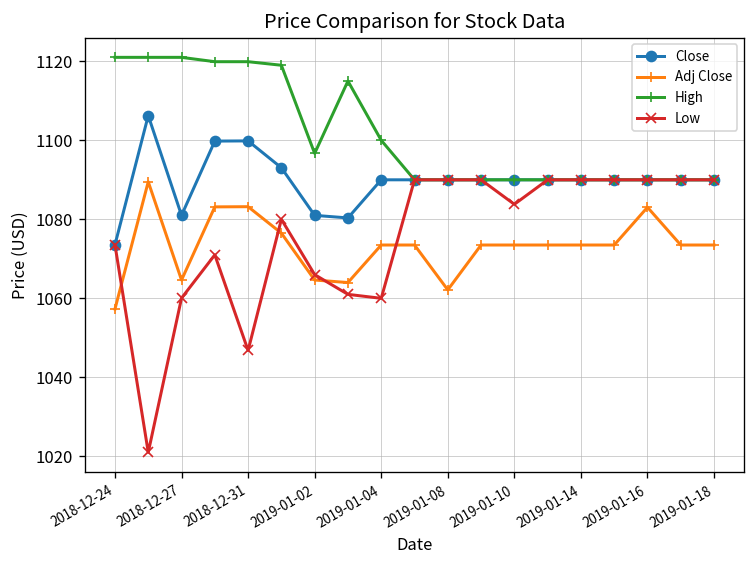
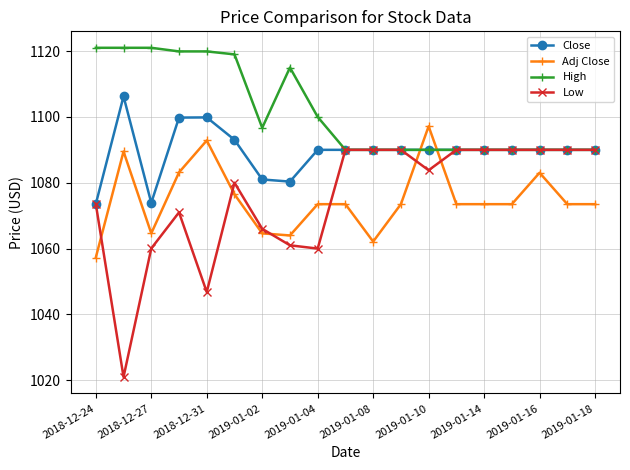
  {
    "Close": {
-     "2018-12-27": 1081,
+     "2018-12-27": 1074,
      "2018-12-31": 1100,
      "2019-01-02": 1081,
      "2019-01-04": 1090
    },
    "Adj Close": {
      "2018-12-24": 1057,
      "2018-12-27": 1065,
-     "2018-12-31": 1083,
+     "2018-12-31": 1093,
      "2019-01-02": 1065,
      "2019-01-04": 1073,
      "2019-01-08": 1062,
-     "2019-01-10": 1073,
+     "2019-01-10": 1097,
      "2019-01-14": 1073,
      "2019-01-16": 1083,
      "2019-01-18": 1073
    },
    "High": {
      "2018-12-24": 1121,
      "2018-12-27": 1121,
      "2018-12-31": 1120,
      "2019-01-02": 1097,
      "2019-01-04": 1100
    },
    "Low": {
      "2018-12-27": 1060,
      "2018-12-31": 1047,
      "2019-01-02": 1066,
      "2019-01-04": 1060,
      "2019-01-10": 1084
    }
  }
